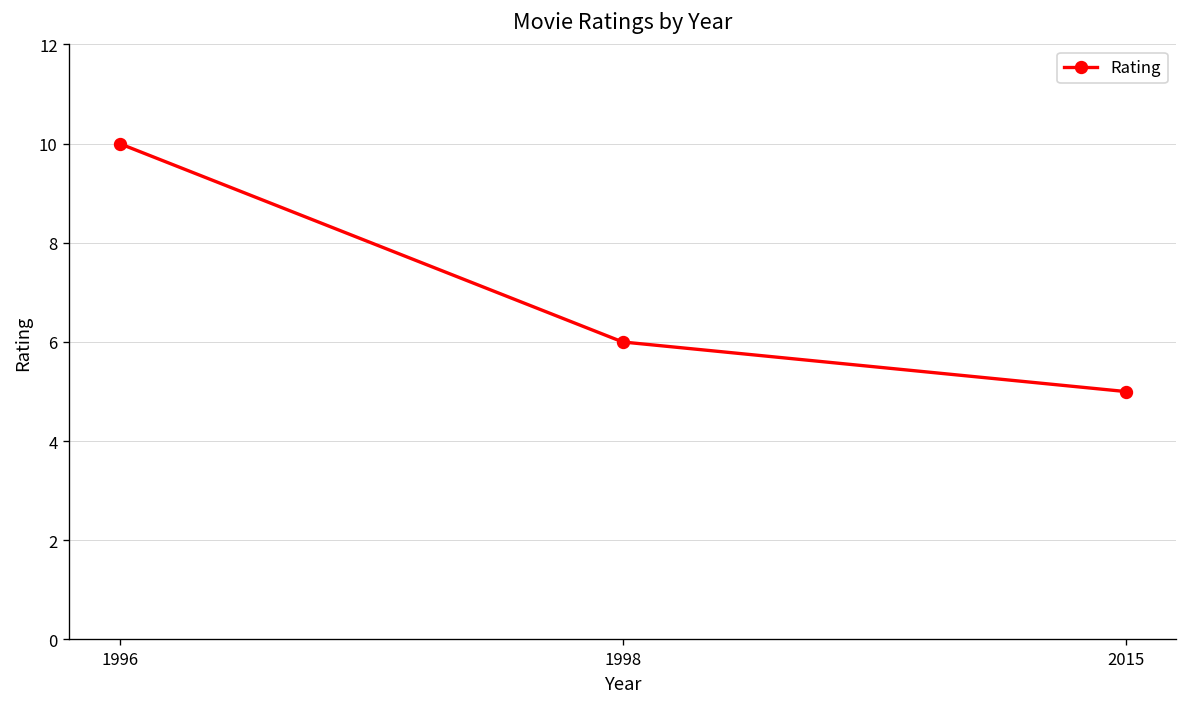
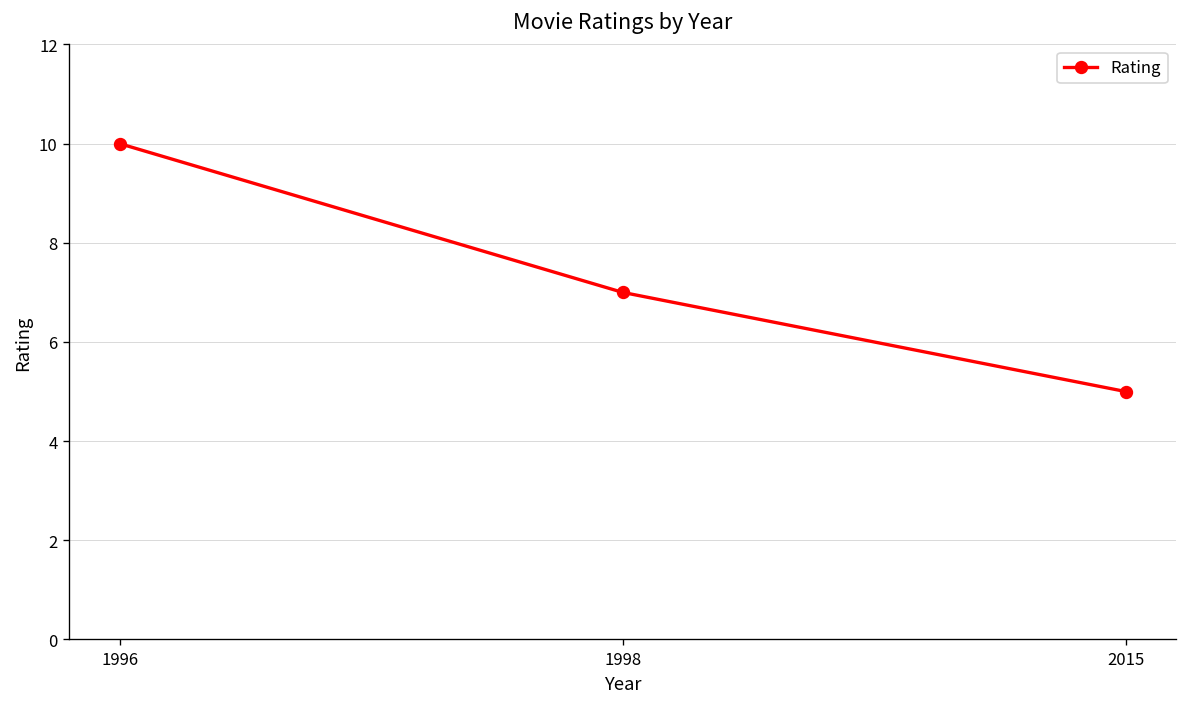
  {
    "1996": 10,
-   "1998": 6,
+   "1998": 7,
    "2015": 5
  }
